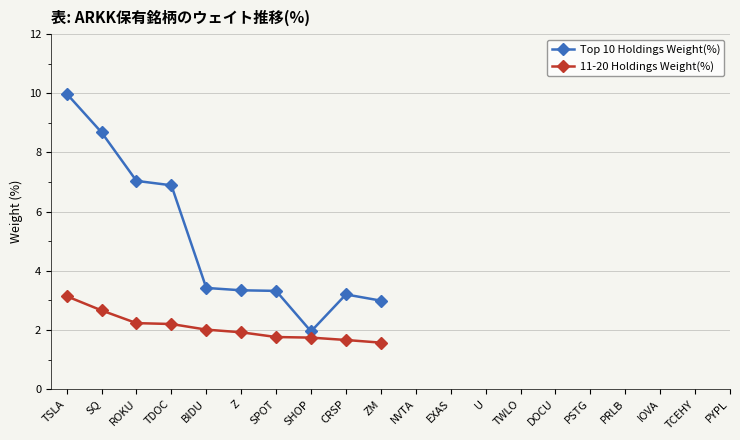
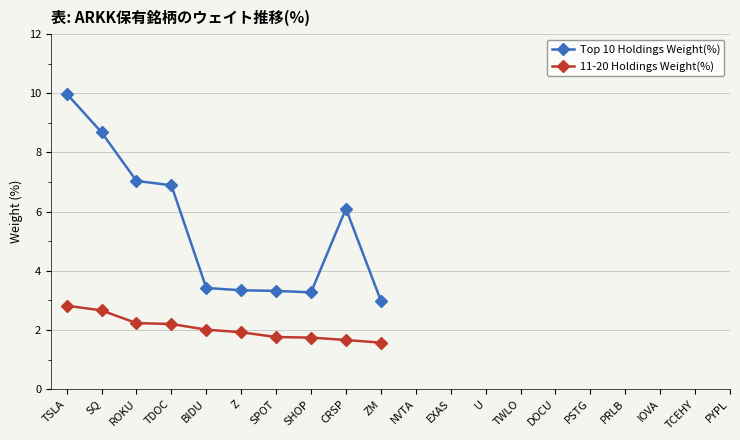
  {
    "Top 10 Holdings Weight(%)": {
      "TSLA": 10.0,
      "SQ": 8.7,
      "ROKU": 7.0,
      "TDOC": 6.9,
      "BIDU": 3.4,
      "Z": 3.3,
      "SPOT": 3.3,
-     "SHOP": 2.0,
-     "CRSP": 3.2,
+     "SHOP": 3.3,
+     "CRSP": 6.1,
      "ZM": 3.0
    },
    "11-20 Holdings Weight(%)": {
-     "TSLA": 3.1,
+     "TSLA": 2.8,
      "SQ": 2.7,
      "ROKU": 2.2,
      "TDOC": 2.2,
      "BIDU": 2.0,
      "Z": 1.9,
      "SPOT": 1.8,
      "SHOP": 1.7,
      "CRSP": 1.7,
      "ZM": 1.6
    }
  }
